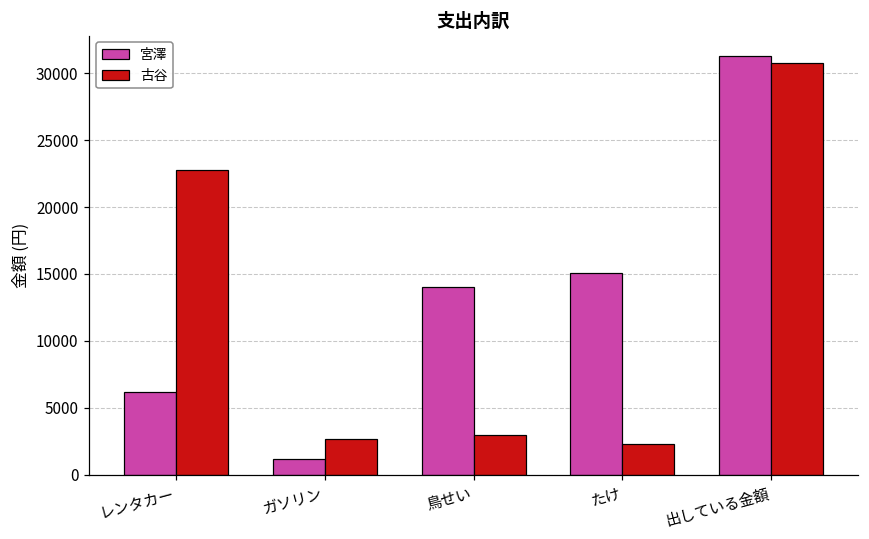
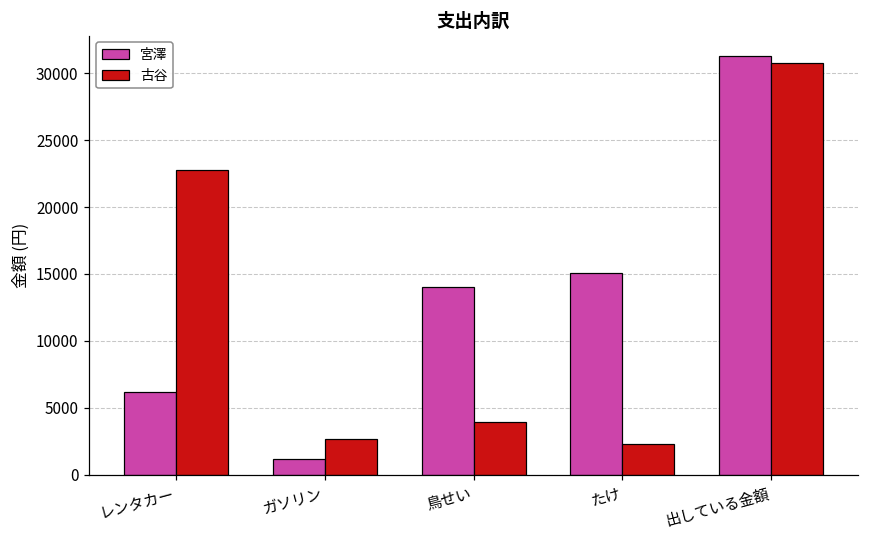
  {
    "宮澤": {
      "レンタカー": 6200,
      "ガソリン": 1200,
      "鳥せい": 14000,
      "たけ": 15100,
      "出している金額": 31300
    },
    "古谷": {
      "レンタカー": 22800,
      "ガソリン": 2700,
-     "鳥せい": 3000,
+     "鳥せい": 3900,
      "たけ": 2300,
      "出している金額": 30700
    }
  }
